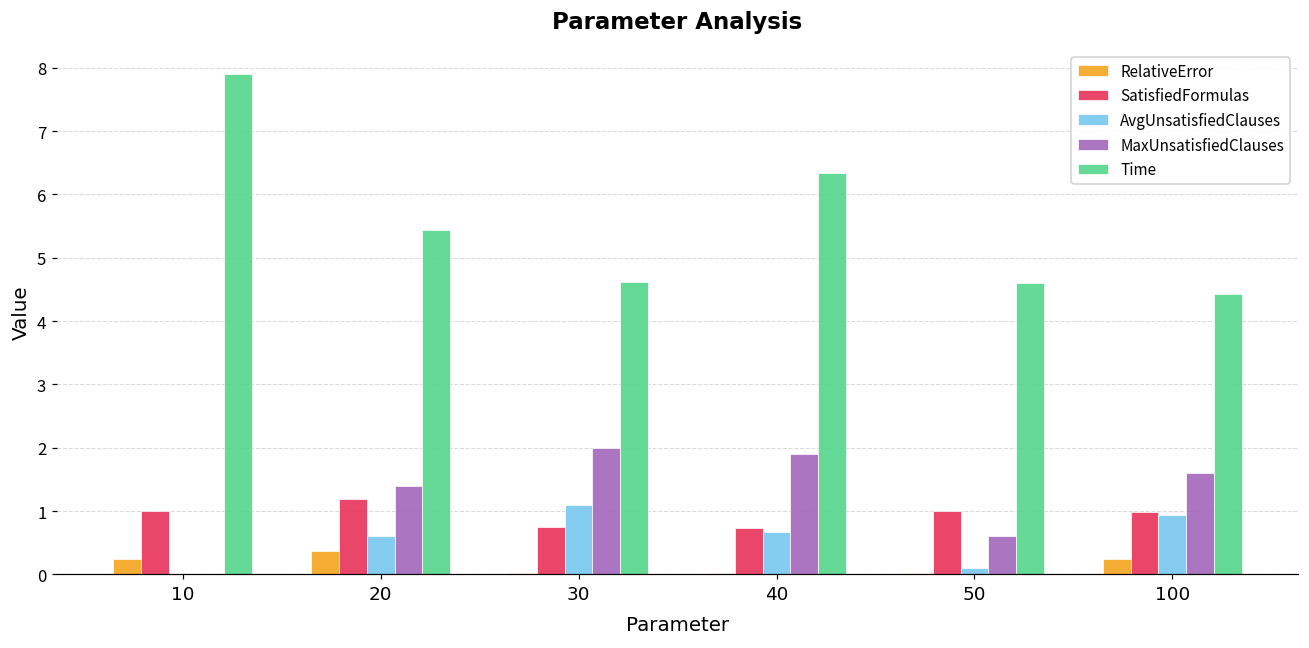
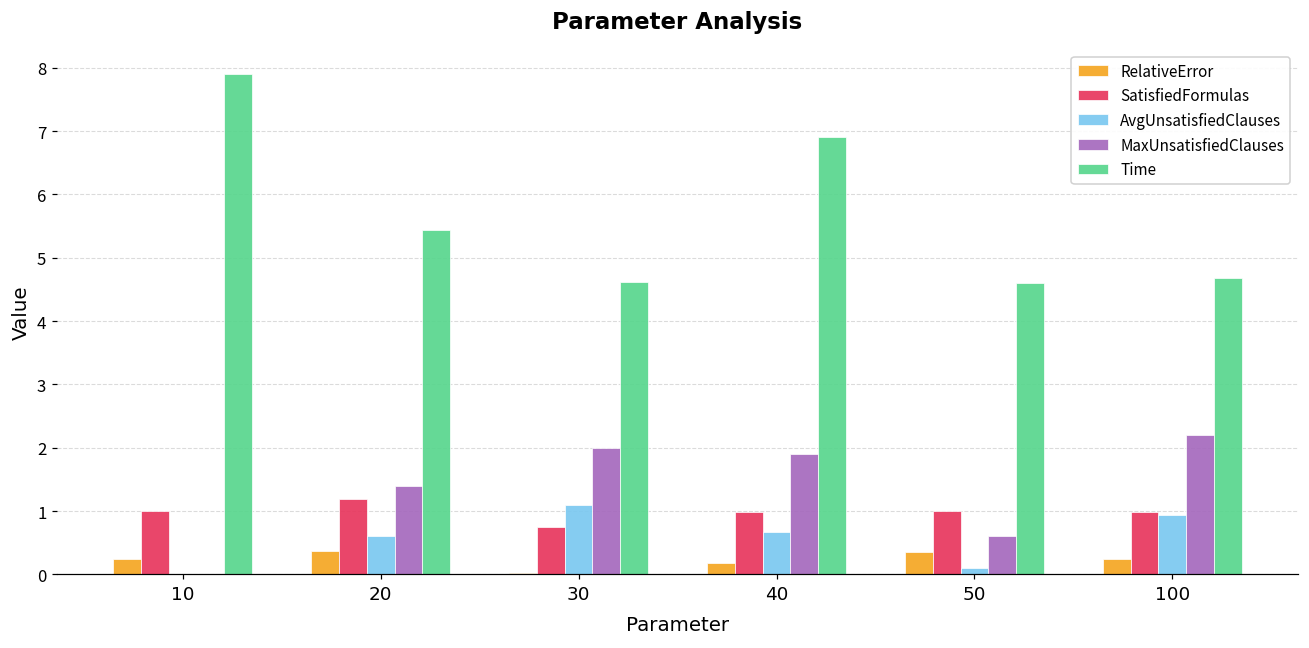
  {
    "RelativeError": {
      "10": 0.2,
      "20": 0.4,
-     "40": 0.0,
-     "50": 0.0,
+     "40": 0.2,
+     "50": 0.4,
      "100": 0.2
    },
    "SatisfiedFormulas": {
      "10": 1.0,
      "20": 1.2,
      "30": 0.7,
-     "40": 0.7,
+     "40": 1.0,
      "50": 1.0,
      "100": 1.0
    },
    "AvgUnsatisfiedClauses": {
      "10": 0.0,
      "20": 0.6,
      "30": 1.1,
      "40": 0.7,
      "50": 0.1,
      "100": 0.9
    },
    "MaxUnsatisfiedClauses": {
      "10": 0.0,
      "20": 1.4,
      "30": 2.0,
      "40": 1.9,
      "50": 0.6,
-     "100": 1.6
+     "100": 2.2
    },
    "Time": {
      "10": 7.9,
      "20": 5.4,
      "30": 4.6,
-     "40": 6.3,
+     "40": 6.9,
      "50": 4.6,
-     "100": 4.4
+     "100": 4.7
    }
  }
